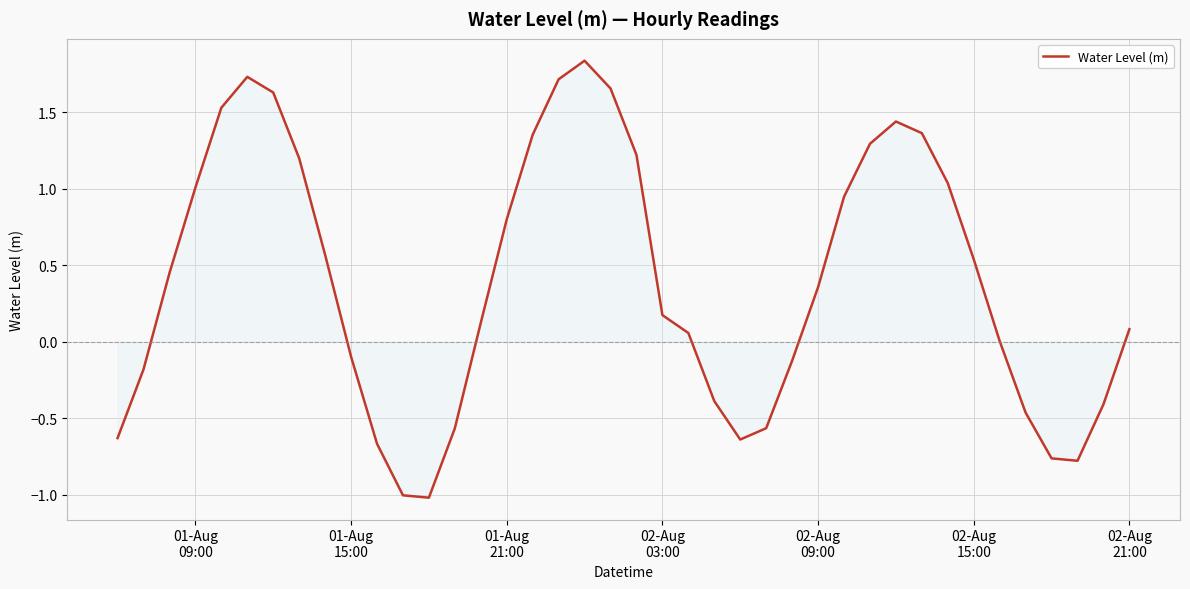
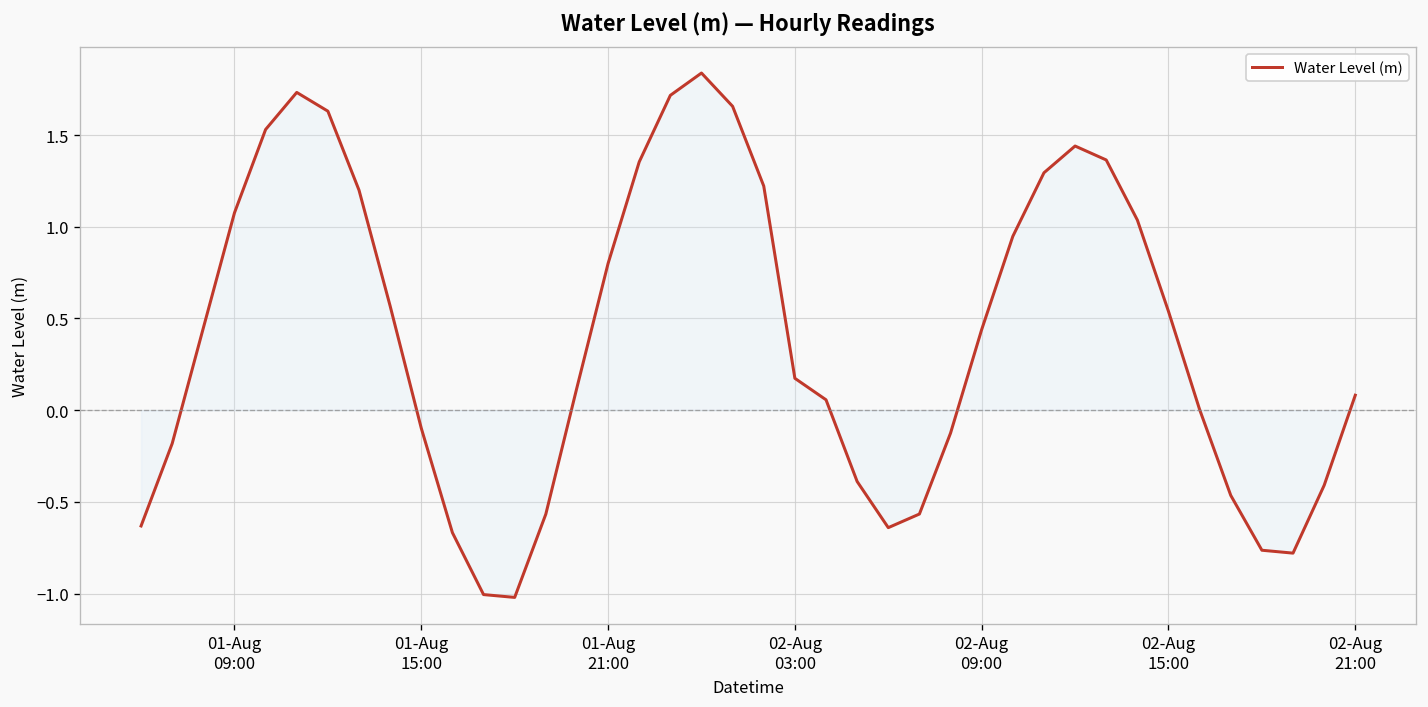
  {
    "Water Level (m)": {
-     "01-Aug 09:00": 1.01,
+     "01-Aug 09:00": 1.08,
      "01-Aug 15:00": -0.10,
-     "02-Aug 09:00": 0.36
+     "02-Aug 09:00": 0.44
    }
  }
